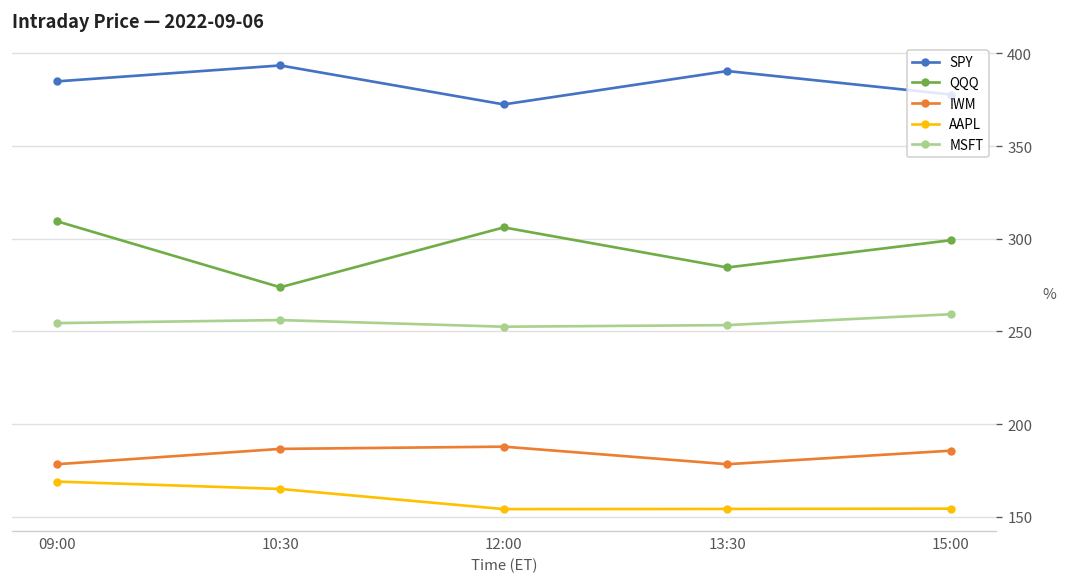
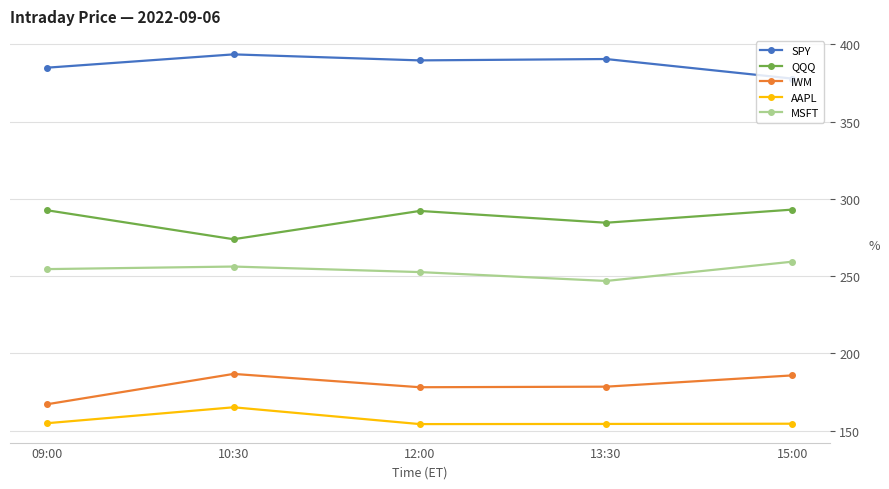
  {
    "SPY": {
      "09:00": 385,
      "10:30": 393,
-     "12:00": 372,
+     "12:00": 390,
      "13:30": 390
    },
    "QQQ": {
-     "09:00": 309,
+     "09:00": 293,
      "10:30": 274,
-     "12:00": 306,
+     "12:00": 292,
      "13:30": 285,
-     "15:00": 299
+     "15:00": 293
    },
    "IWM": {
-     "09:00": 178,
+     "09:00": 167,
      "10:30": 187,
-     "12:00": 188,
+     "12:00": 178,
      "13:30": 178,
      "15:00": 186
    },
    "AAPL": {
-     "09:00": 169,
+     "09:00": 155,
      "10:30": 165,
      "12:00": 154,
      "13:30": 154,
      "15:00": 154
    },
    "MSFT": {
      "09:00": 255,
      "10:30": 256,
      "12:00": 253,
-     "13:30": 253,
+     "13:30": 247,
      "15:00": 259
    }
  }
